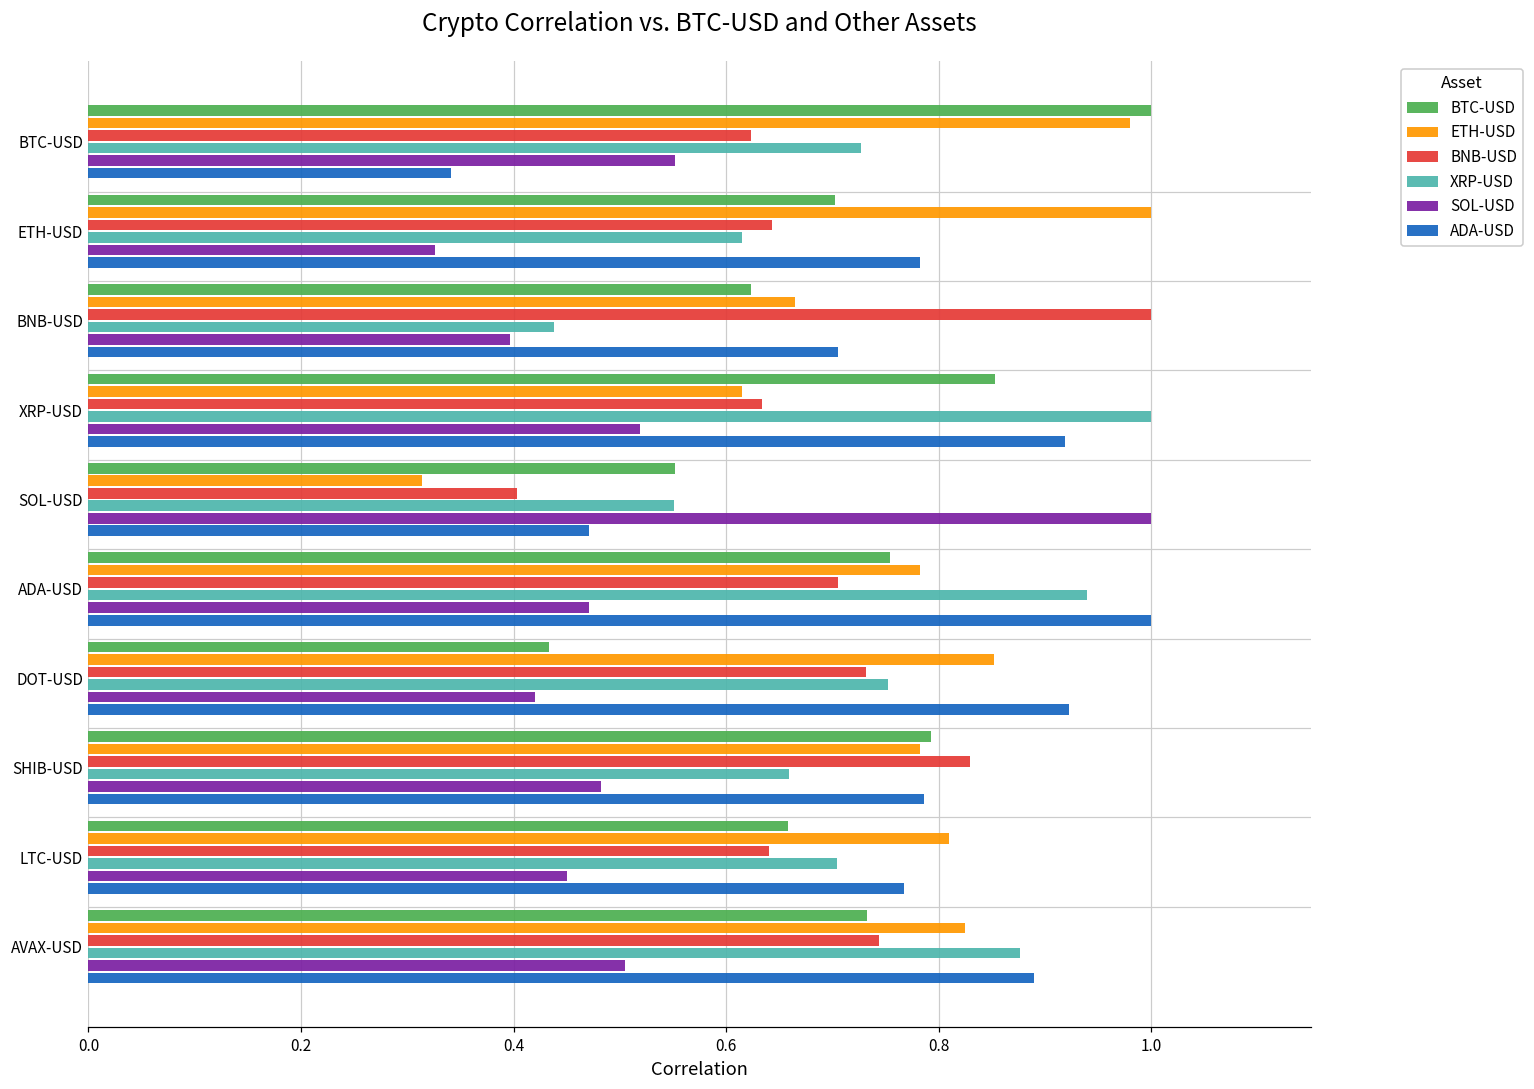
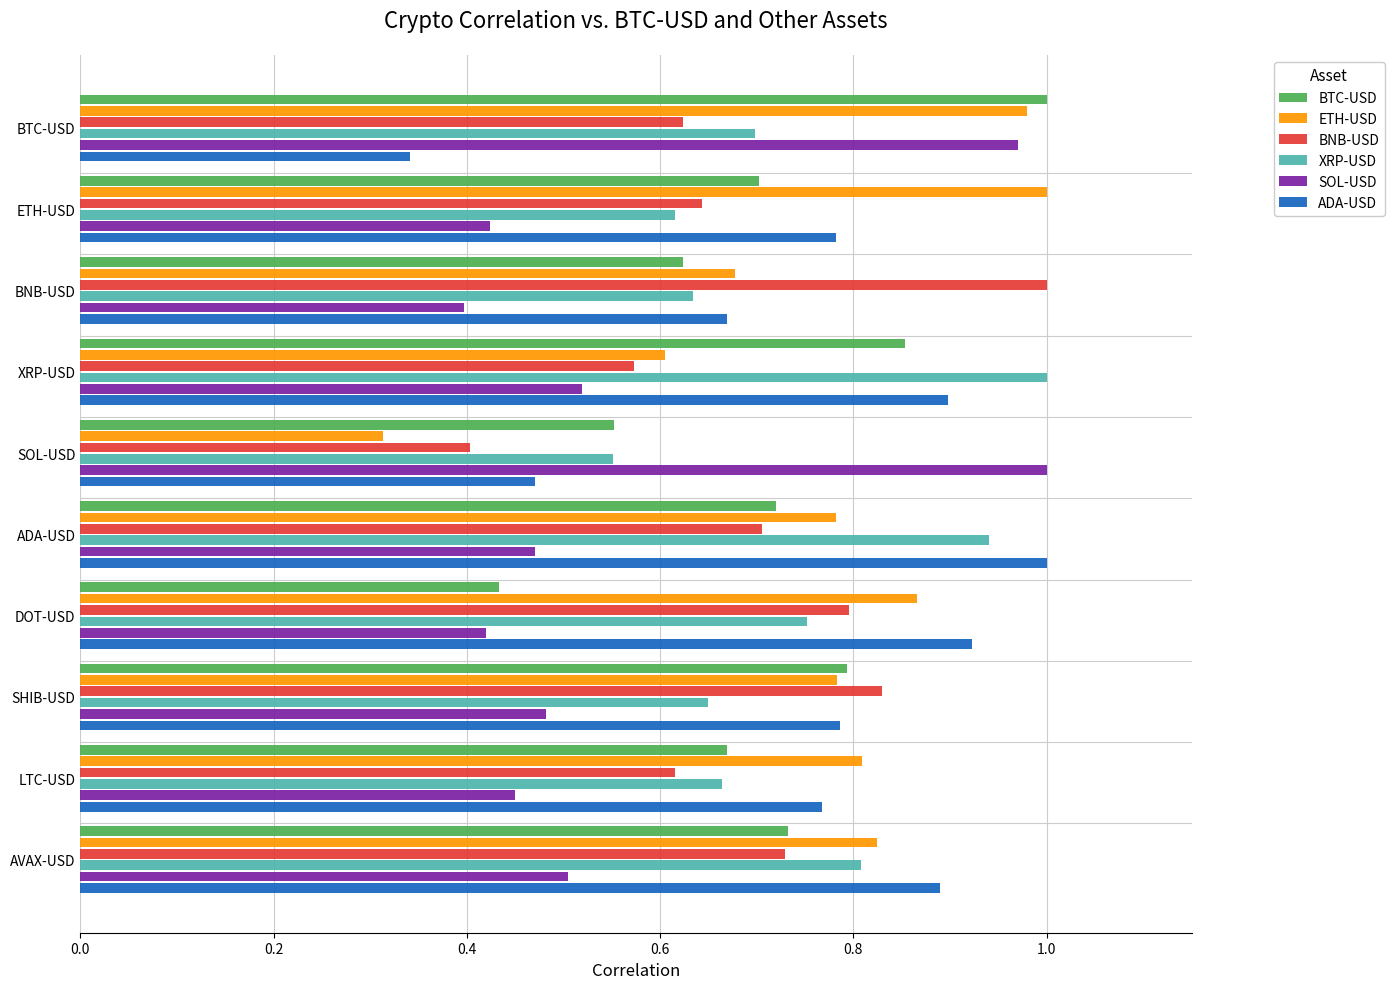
  {
    "BTC-USD": {
      "BTC-USD": 1.00,
      "ETH-USD": 0.70,
      "BNB-USD": 0.62,
      "XRP-USD": 0.85,
      "SOL-USD": 0.55,
-     "ADA-USD": 0.75,
+     "ADA-USD": 0.72,
      "DOT-USD": 0.43,
      "SHIB-USD": 0.79,
-     "LTC-USD": 0.66,
+     "LTC-USD": 0.67,
      "AVAX-USD": 0.73
    },
    "ETH-USD": {
      "BTC-USD": 0.98,
      "ETH-USD": 1.00,
-     "BNB-USD": 0.67,
-     "XRP-USD": 0.61,
+     "BNB-USD": 0.68,
+     "XRP-USD": 0.60,
      "SOL-USD": 0.31,
      "ADA-USD": 0.78,
-     "DOT-USD": 0.85,
+     "DOT-USD": 0.87,
      "SHIB-USD": 0.78,
      "LTC-USD": 0.81,
      "AVAX-USD": 0.82
    },
    "BNB-USD": {
      "BTC-USD": 0.62,
      "ETH-USD": 0.64,
      "BNB-USD": 1.00,
-     "XRP-USD": 0.63,
+     "XRP-USD": 0.57,
      "SOL-USD": 0.40,
      "ADA-USD": 0.70,
-     "DOT-USD": 0.73,
+     "DOT-USD": 0.79,
      "SHIB-USD": 0.83,
-     "LTC-USD": 0.64,
-     "AVAX-USD": 0.74
+     "LTC-USD": 0.62,
+     "AVAX-USD": 0.73
    },
    "XRP-USD": {
-     "BTC-USD": 0.73,
+     "BTC-USD": 0.70,
      "ETH-USD": 0.61,
-     "BNB-USD": 0.44,
+     "BNB-USD": 0.63,
      "XRP-USD": 1.00,
      "SOL-USD": 0.55,
      "ADA-USD": 0.94,
      "DOT-USD": 0.75,
-     "SHIB-USD": 0.66,
-     "LTC-USD": 0.70,
-     "AVAX-USD": 0.88
+     "SHIB-USD": 0.65,
+     "LTC-USD": 0.66,
+     "AVAX-USD": 0.81
    },
    "SOL-USD": {
-     "BTC-USD": 0.55,
-     "ETH-USD": 0.33,
+     "BTC-USD": 0.97,
+     "ETH-USD": 0.42,
      "BNB-USD": 0.40,
      "XRP-USD": 0.52,
      "SOL-USD": 1.00,
      "ADA-USD": 0.47,
      "DOT-USD": 0.42,
      "SHIB-USD": 0.48,
      "LTC-USD": 0.45,
      "AVAX-USD": 0.51
    },
    "ADA-USD": {
      "BTC-USD": 0.34,
      "ETH-USD": 0.78,
-     "BNB-USD": 0.70,
-     "XRP-USD": 0.92,
+     "BNB-USD": 0.67,
+     "XRP-USD": 0.90,
      "SOL-USD": 0.47,
      "ADA-USD": 1.00,
      "DOT-USD": 0.92,
      "SHIB-USD": 0.79,
      "LTC-USD": 0.77,
      "AVAX-USD": 0.89
    }
  }
